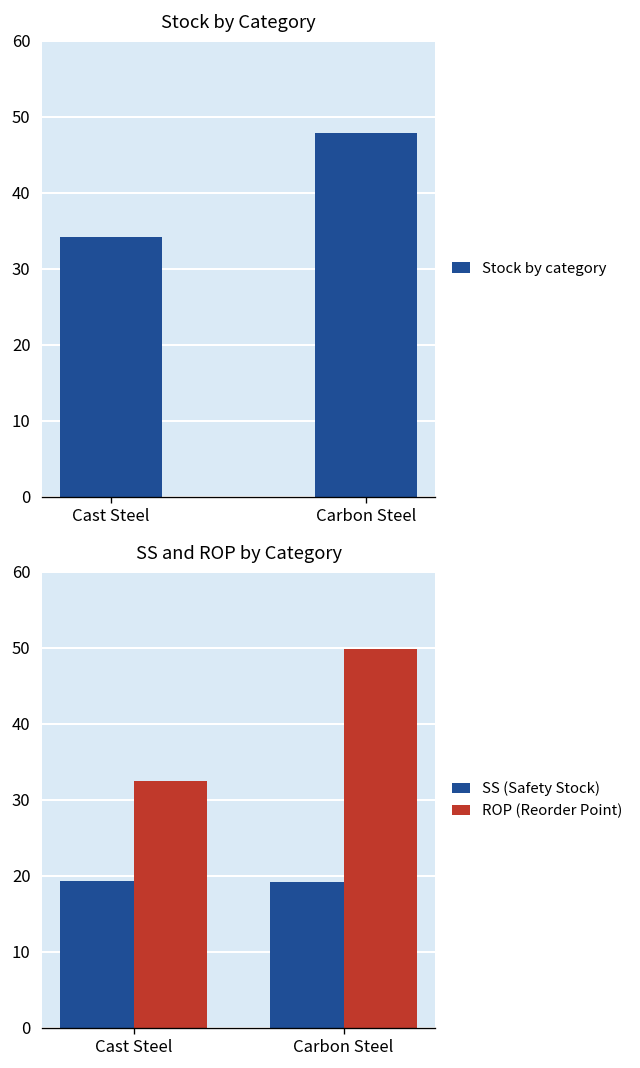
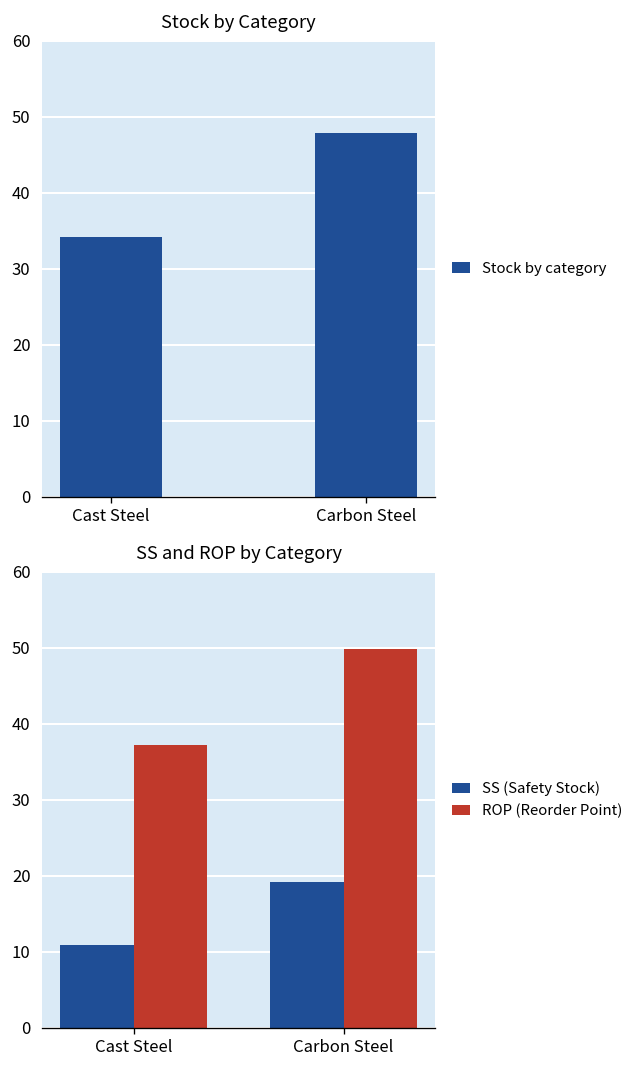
  {
    "Stock by Category": {
      "Cast Steel": 34,
      "Carbon Steel": 48
    },
    "SS and ROP by Category": {
      "SS (Safety Stock)": {
-       "Cast Steel": 19,
+       "Cast Steel": 11,
        "Carbon Steel": 19
      },
      "ROP (Reorder Point)": {
-       "Cast Steel": 32,
+       "Cast Steel": 37,
        "Carbon Steel": 50
      }
    }
  }
